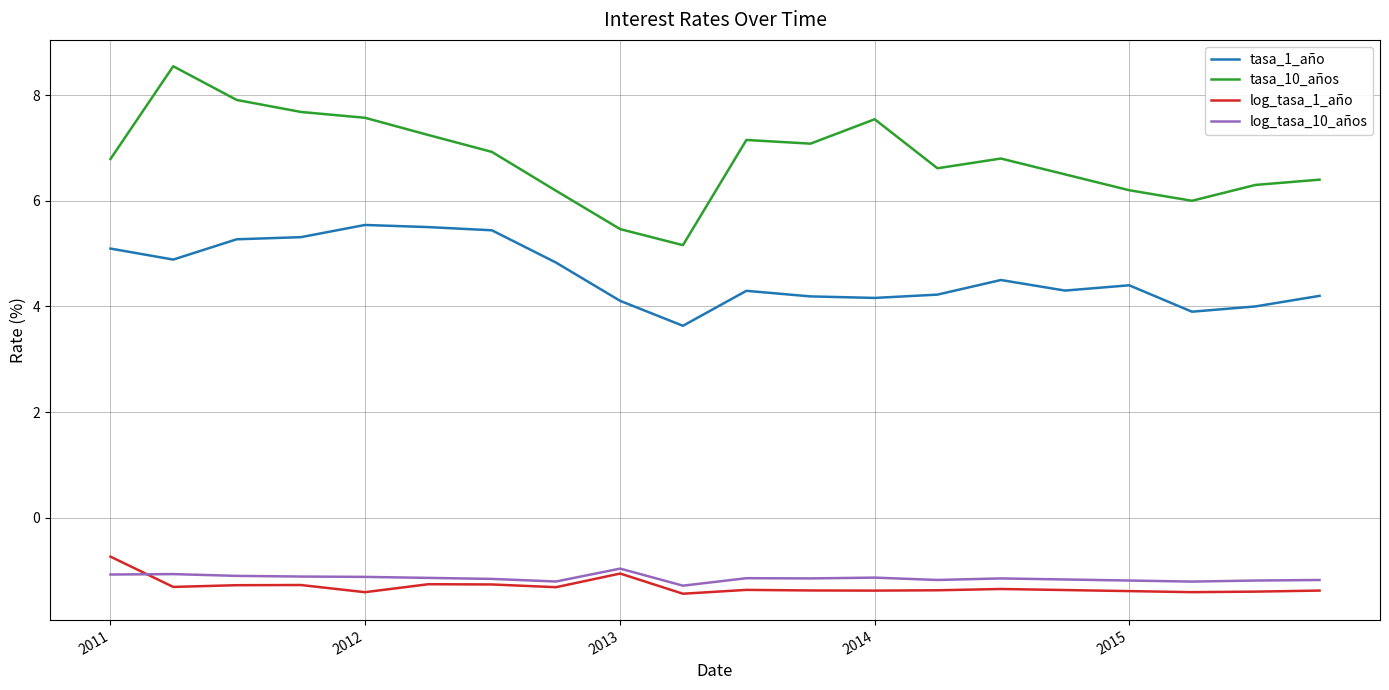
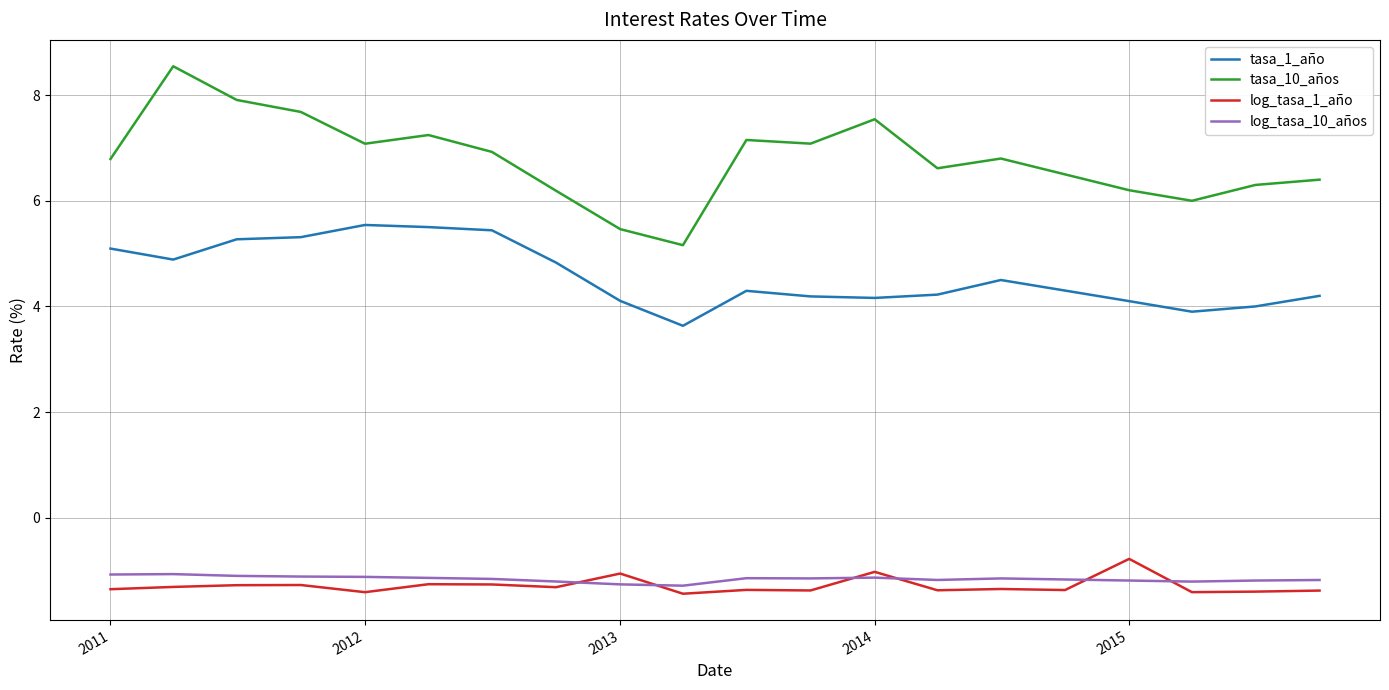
  {
    "tasa_1_año": {
      "2011": 5.1,
      "2012": 5.5,
      "2013": 4.1,
      "2014": 4.2,
-     "2015": 4.4
+     "2015": 4.1
    },
    "tasa_10_años": {
      "2011": 6.8,
-     "2012": 7.6,
+     "2012": 7.1,
      "2013": 5.5,
      "2014": 7.5,
      "2015": 6.2
    },
    "log_tasa_1_año": {
-     "2011": -0.7,
+     "2011": -1.4,
      "2012": -1.4,
      "2013": -1.1,
-     "2014": -1.4,
-     "2015": -1.4
+     "2014": -1.0,
+     "2015": -0.8
    },
    "log_tasa_10_años": {
      "2011": -1.1,
      "2012": -1.1,
-     "2013": -1.0,
+     "2013": -1.3,
      "2014": -1.1,
      "2015": -1.2
    }
  }
